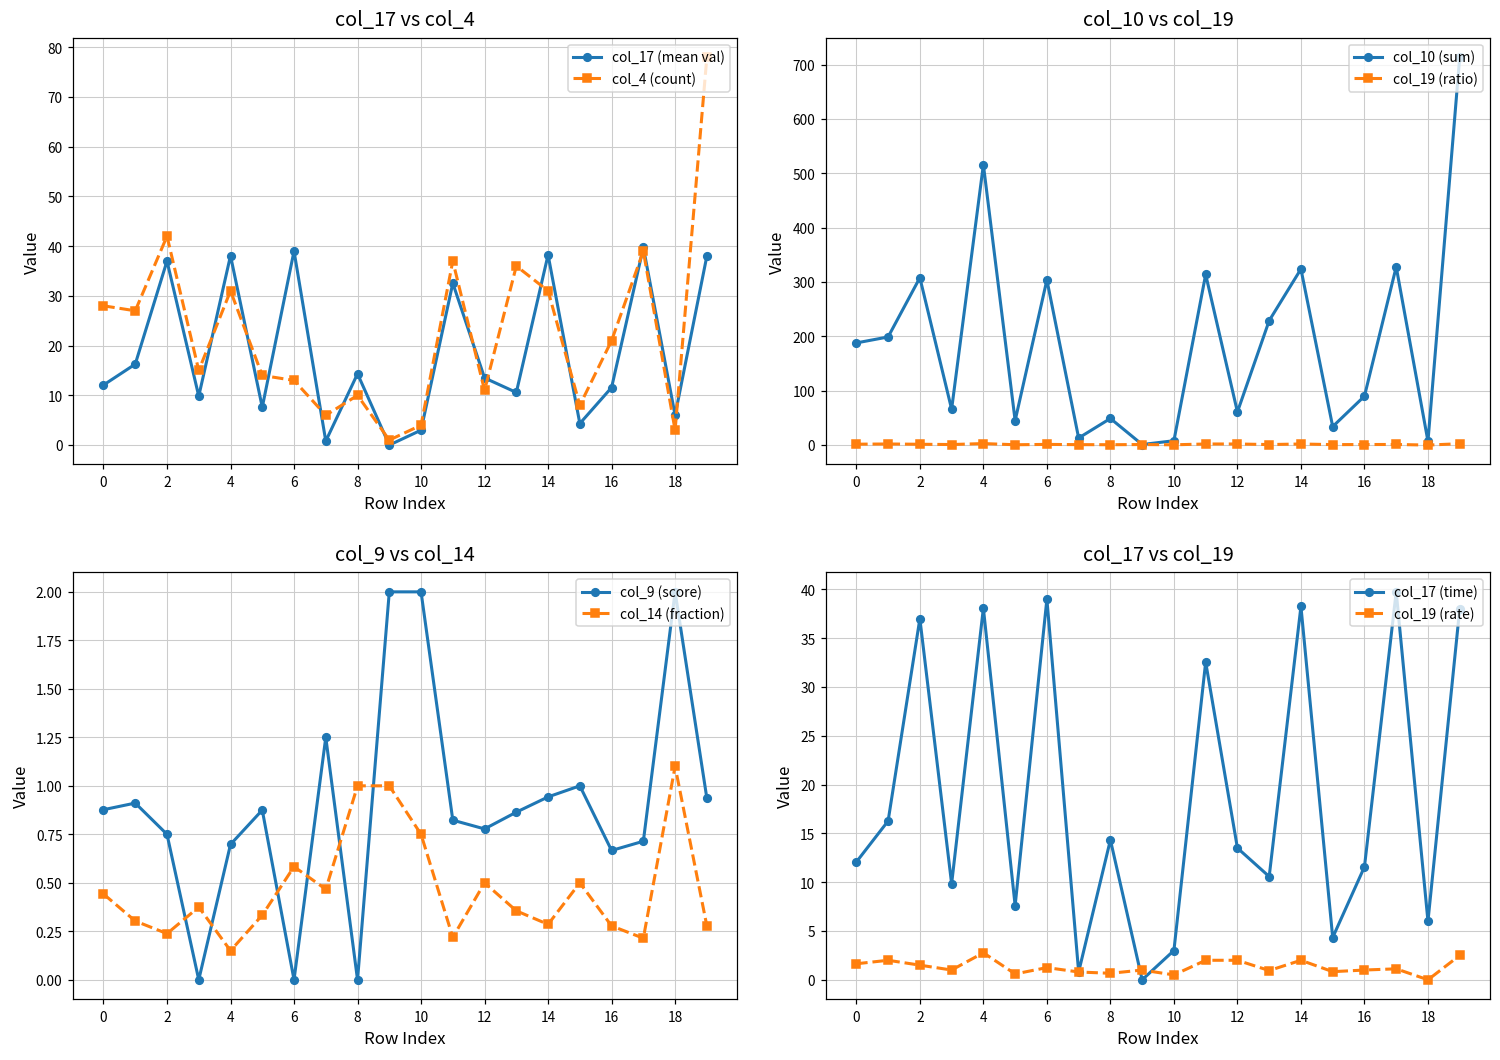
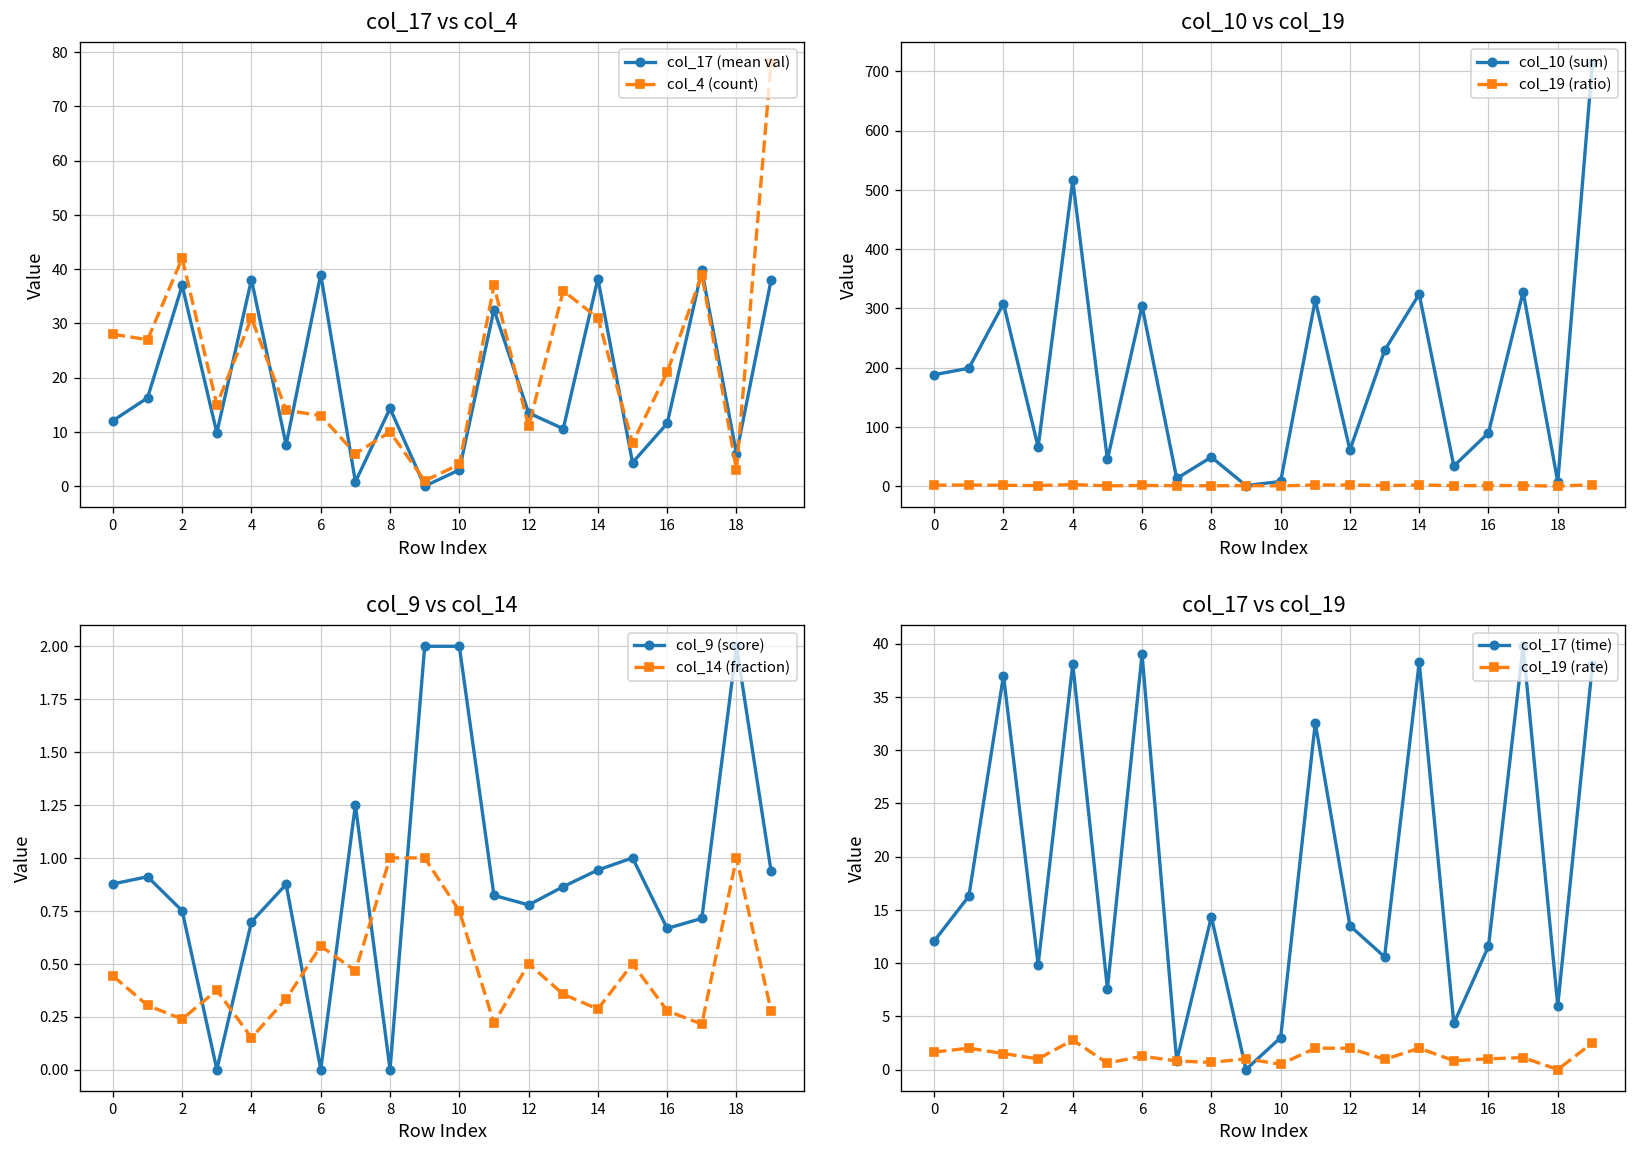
  {
    "col_17 vs col_4": {
      "col_17 (mean val)": {
        "0": 12,
        "2": 37,
        "4": 38,
        "6": 39,
        "8": 14,
        "10": 3,
        "12": 14,
        "14": 38,
        "16": 12,
        "18": 6
      },
      "col_4 (count)": {
        "0": 28,
        "2": 42,
        "4": 31,
        "6": 13,
        "8": 10,
        "10": 4,
        "12": 11,
        "14": 31,
        "16": 21,
        "18": 3
      }
    },
    "col_10 vs col_19": {
      "col_10 (sum)": {
        "0": 190,
        "2": 310,
        "4": 520,
        "6": 300,
        "8": 50,
        "10": 10,
        "12": 60,
        "14": 320,
        "16": 90,
        "18": 10
      },
      "col_19 (ratio)": {
        "0": 0,
        "2": 0,
        "4": 0,
        "6": 0,
        "8": 0,
        "10": 0,
        "12": 0,
        "14": 0,
        "16": 0,
        "18": 0
      }
    },
    "col_9 vs col_14": {
      "col_9 (score)": {
        "0": 0.88,
        "2": 0.75,
        "4": 0.7,
        "6": 0.0,
        "8": 0.0,
        "10": 2.0,
        "12": 0.78,
        "14": 0.94,
        "16": 0.67
      },
      "col_14 (fraction)": {
        "0": 0.44,
        "2": 0.24,
        "4": 0.15,
        "6": 0.58,
        "8": 1.0,
        "10": 0.75,
        "12": 0.5,
        "14": 0.29,
        "16": 0.28,
-       "18": 1.1
+       "18": 1.0
      }
    },
    "col_17 vs col_19": {
      "col_17 (time)": {
        "0": 12,
        "2": 37,
        "4": 38,
        "6": 39,
        "8": 14,
        "10": 3,
        "12": 14,
        "14": 38,
        "16": 12,
        "18": 6
      },
      "col_19 (rate)": {
        "0": 2,
        "2": 2,
        "4": 3,
        "6": 1,
        "8": 1,
        "10": 1,
        "12": 2,
        "14": 2,
        "16": 1,
        "18": 0
      }
    }
  }
